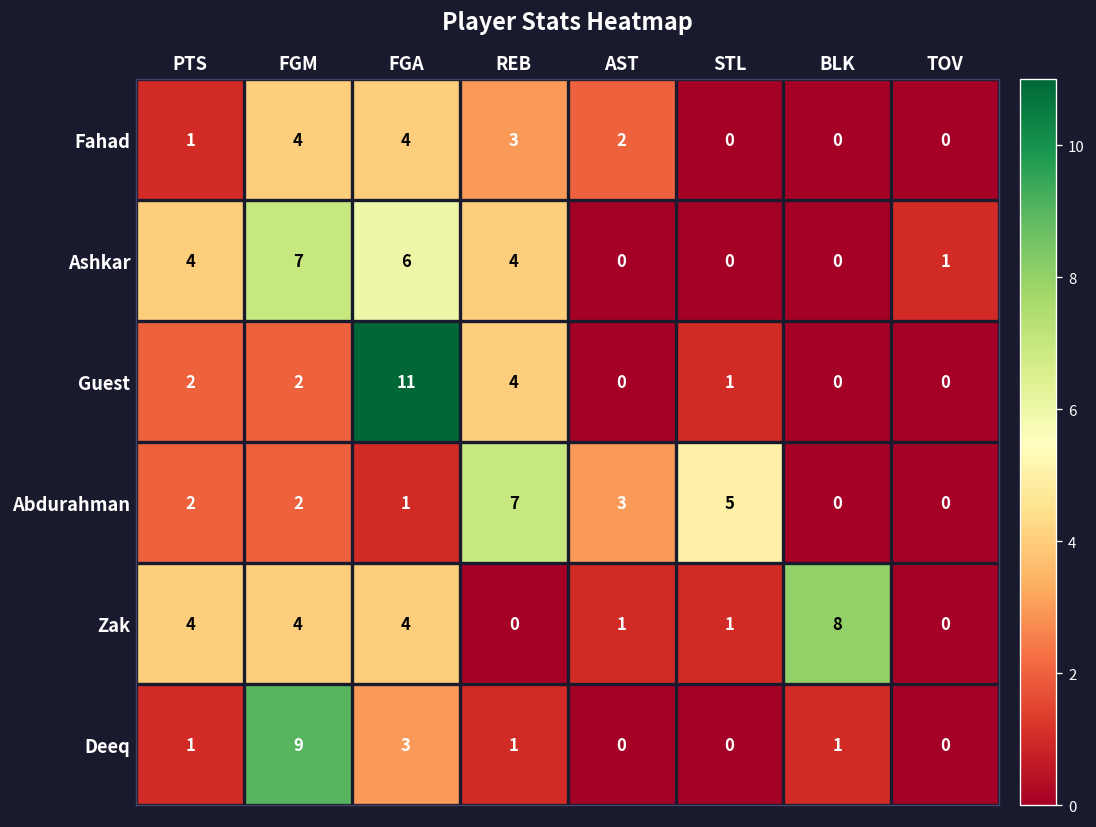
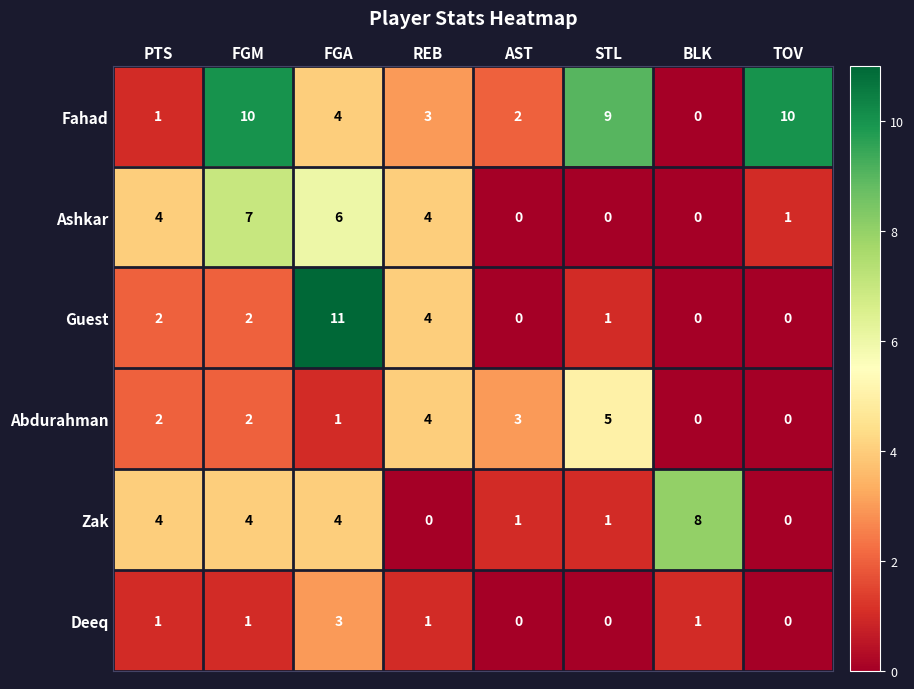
  {
    "Fahad": {
      "PTS": 1,
-     "FGM": 4,
+     "FGM": 10,
      "FGA": 4,
      "REB": 3,
      "AST": 2,
-     "STL": 0,
+     "STL": 9,
      "BLK": 0,
-     "TOV": 0
+     "TOV": 10
    },
    "Ashkar": {
      "PTS": 4,
      "FGM": 7,
      "FGA": 6,
      "REB": 4,
      "AST": 0,
      "STL": 0,
      "BLK": 0,
      "TOV": 1
    },
    "Guest": {
      "PTS": 2,
      "FGM": 2,
      "FGA": 11,
      "REB": 4,
      "AST": 0,
      "STL": 1,
      "BLK": 0,
      "TOV": 0
    },
    "Abdurahman": {
      "PTS": 2,
      "FGM": 2,
      "FGA": 1,
-     "REB": 7,
+     "REB": 4,
      "AST": 3,
      "STL": 5,
      "BLK": 0,
      "TOV": 0
    },
    "Zak": {
      "PTS": 4,
      "FGM": 4,
      "FGA": 4,
      "REB": 0,
      "AST": 1,
      "STL": 1,
      "BLK": 8,
      "TOV": 0
    },
    "Deeq": {
      "PTS": 1,
-     "FGM": 9,
+     "FGM": 1,
      "FGA": 3,
      "REB": 1,
      "AST": 0,
      "STL": 0,
      "BLK": 1,
      "TOV": 0
    }
  }
